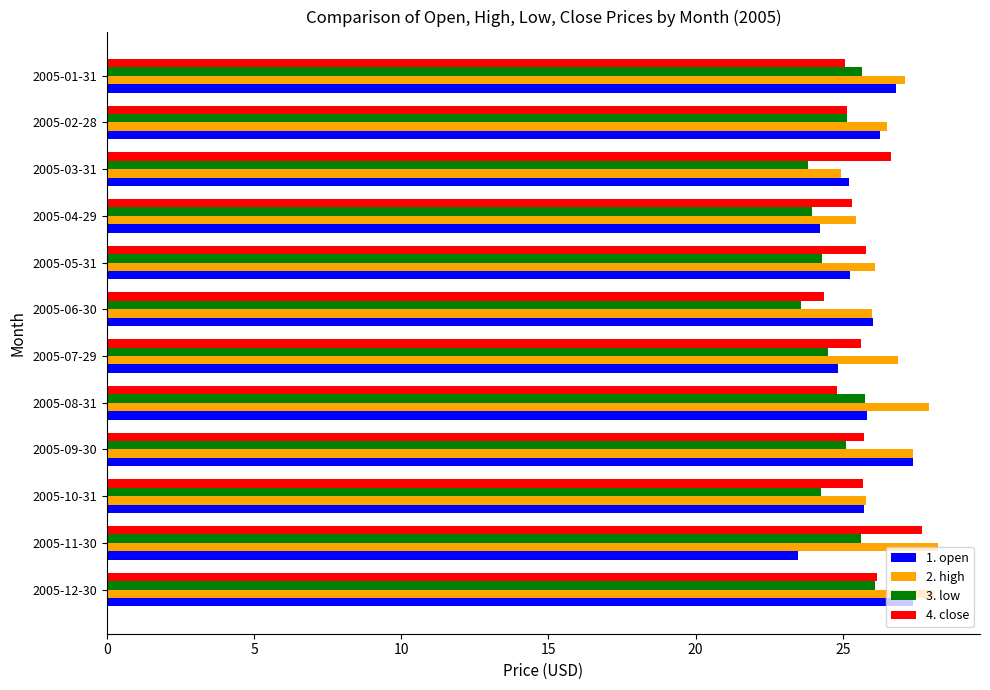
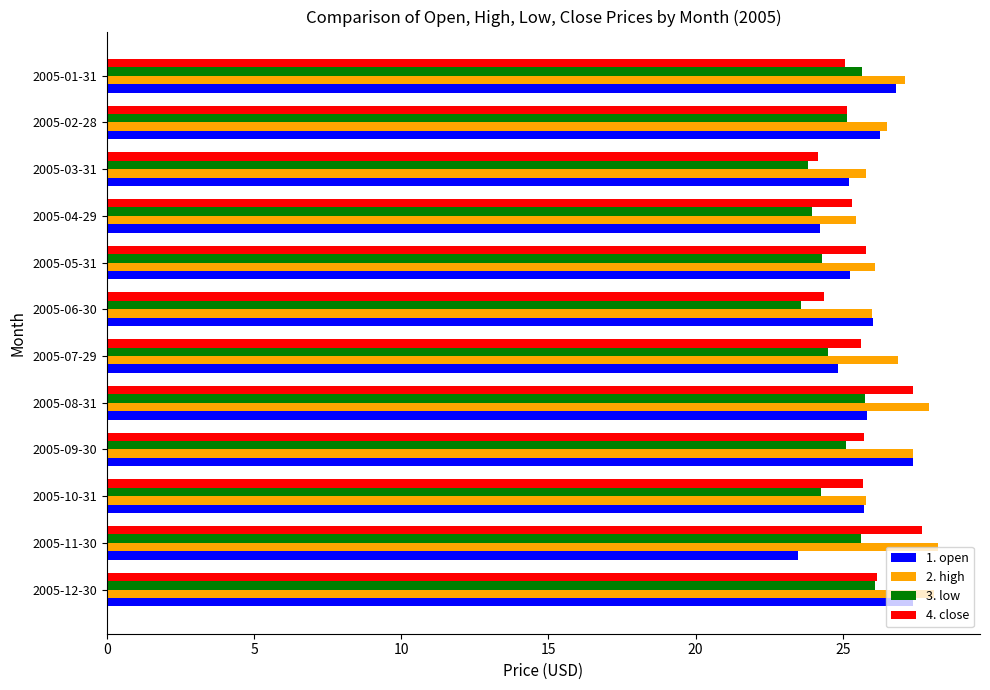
  {
    "1. open": {
      "2005-01-31": 26.8,
      "2005-02-28": 26.3,
      "2005-03-31": 25.2,
      "2005-04-29": 24.2,
      "2005-05-31": 25.2,
      "2005-06-30": 26.0,
      "2005-07-29": 24.9,
      "2005-08-31": 25.8,
      "2005-09-30": 27.4,
      "2005-10-31": 25.7,
      "2005-11-30": 23.5
    },
    "2. high": {
      "2005-01-31": 27.1,
      "2005-02-28": 26.5,
-     "2005-03-31": 24.9,
+     "2005-03-31": 25.8,
      "2005-04-29": 25.5,
      "2005-05-31": 26.1,
      "2005-06-30": 26.0,
      "2005-07-29": 26.9,
      "2005-08-31": 27.9,
      "2005-09-30": 27.4,
      "2005-10-31": 25.8
    },
    "3. low": {
      "2005-01-31": 25.6,
      "2005-02-28": 25.1,
      "2005-03-31": 23.8,
      "2005-04-29": 23.9,
      "2005-05-31": 24.3,
      "2005-06-30": 23.6,
      "2005-07-29": 24.5,
      "2005-08-31": 25.8,
      "2005-09-30": 25.1,
      "2005-10-31": 24.3,
      "2005-11-30": 25.6,
      "2005-12-30": 26.1
    },
    "4. close": {
      "2005-01-31": 25.1,
      "2005-02-28": 25.2,
-     "2005-03-31": 26.7,
+     "2005-03-31": 24.2,
      "2005-04-29": 25.3,
      "2005-05-31": 25.8,
      "2005-06-30": 24.4,
      "2005-07-29": 25.6,
-     "2005-08-31": 24.8,
+     "2005-08-31": 27.4,
      "2005-09-30": 25.7,
      "2005-10-31": 25.7,
      "2005-11-30": 27.7,
      "2005-12-30": 26.2
    }
  }
